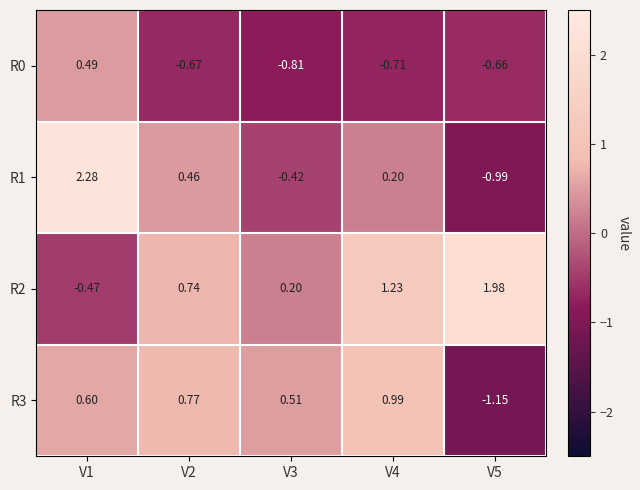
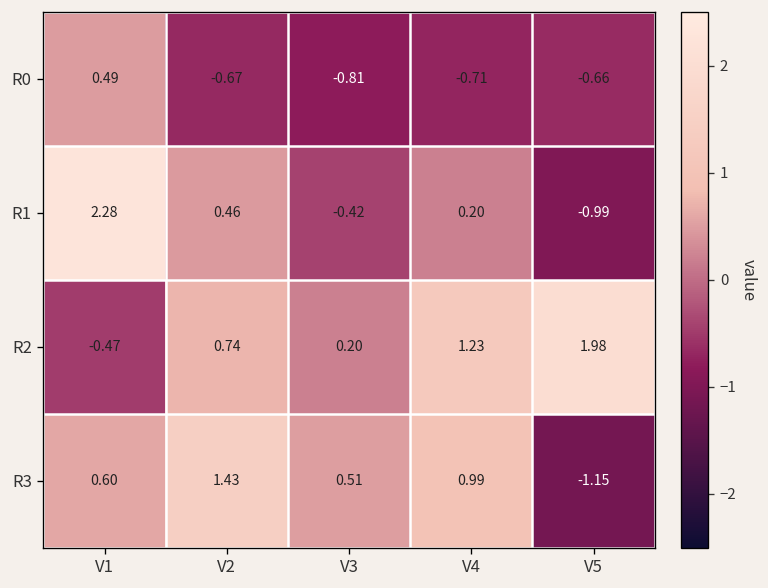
  {
    "R0": {
      "V1": 0.49,
      "V2": -0.67,
      "V3": -0.81,
      "V4": -0.71,
      "V5": -0.66
    },
    "R1": {
      "V1": 2.28,
      "V2": 0.46,
      "V3": -0.42,
      "V4": 0.20,
      "V5": -0.99
    },
    "R2": {
      "V1": -0.47,
      "V2": 0.74,
      "V3": 0.20,
      "V4": 1.23,
      "V5": 1.98
    },
    "R3": {
      "V1": 0.60,
-     "V2": 0.77,
+     "V2": 1.43,
      "V3": 0.51,
      "V4": 0.99,
      "V5": -1.15
    }
  }
